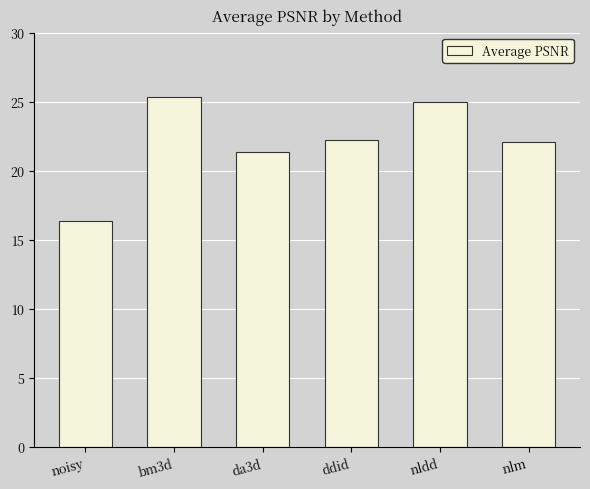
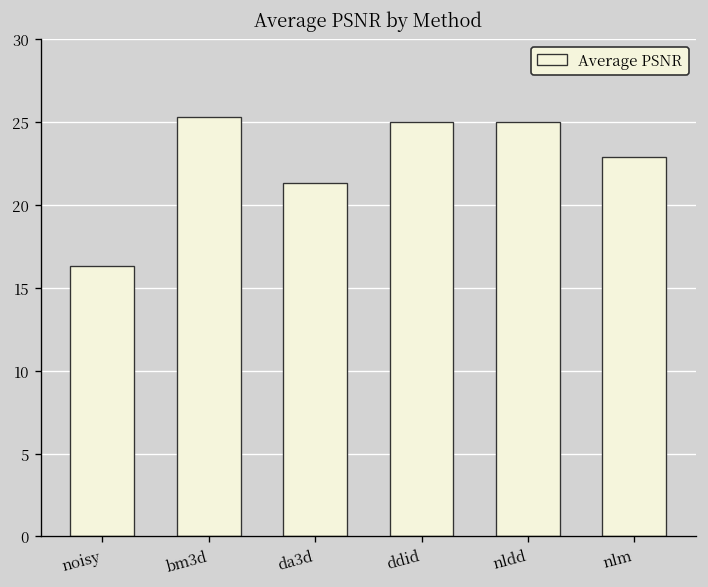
  {
    "noisy": 16.3,
    "bm3d": 25.3,
    "da3d": 21.3,
-   "ddid": 22.2,
+   "ddid": 25.0,
    "nldd": 25.0,
-   "nlm": 22.1
+   "nlm": 22.9
  }
